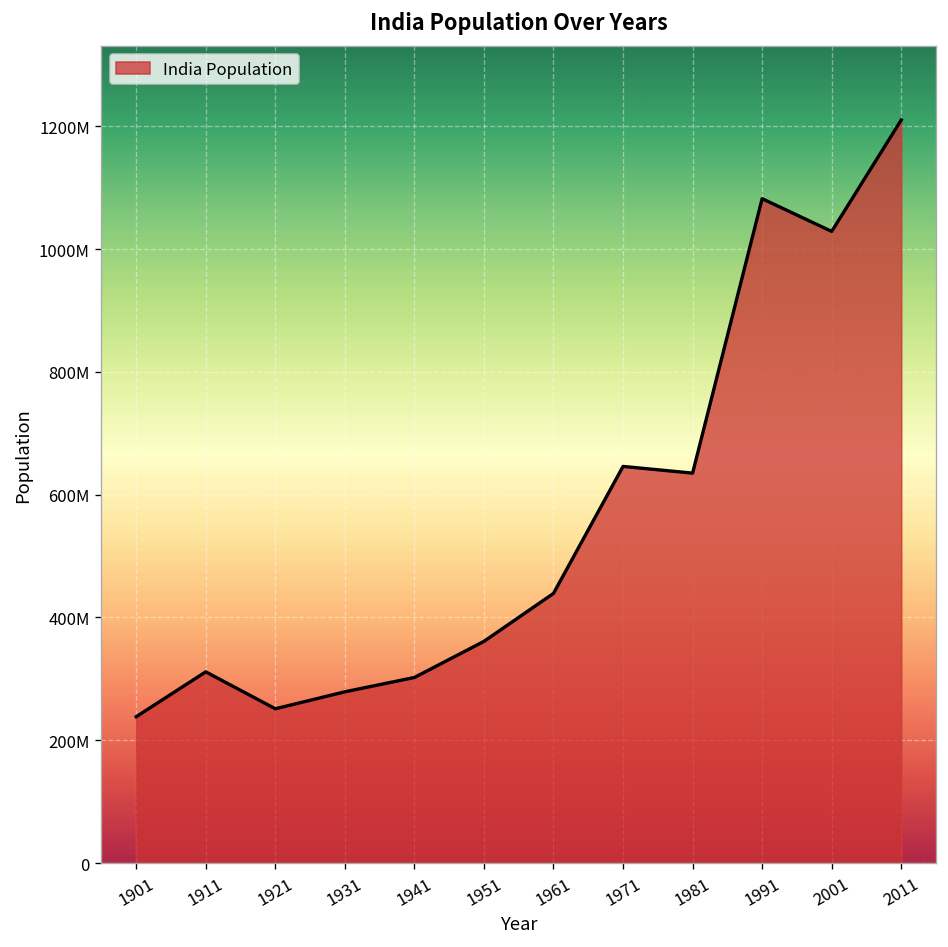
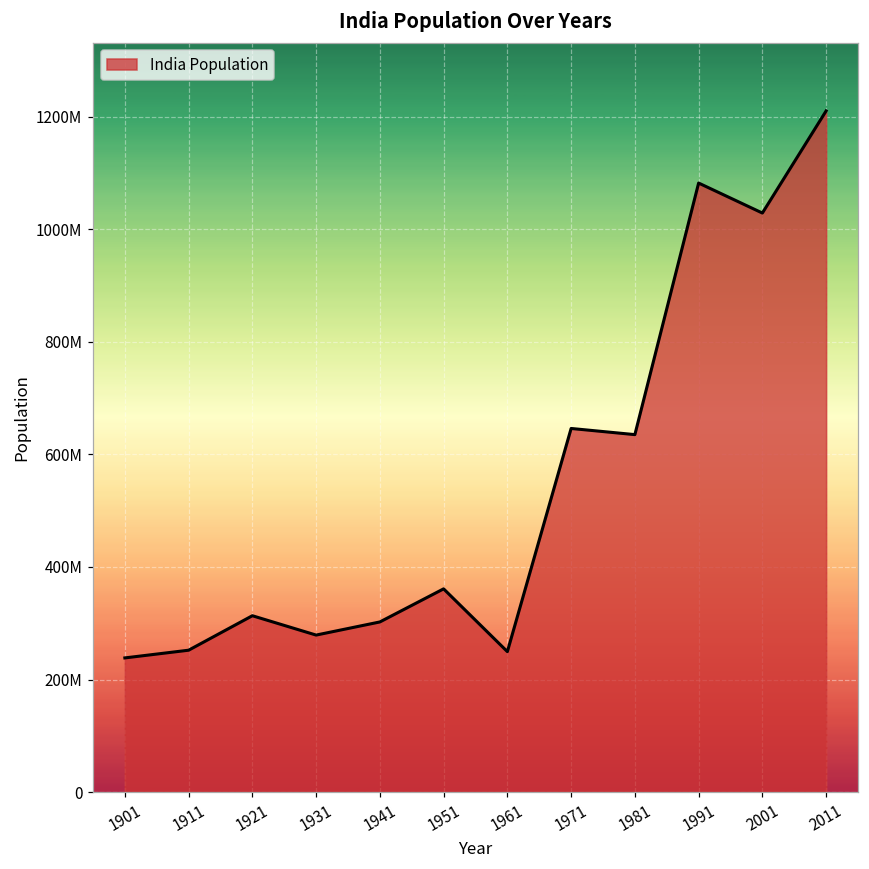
  {
    "1901": 240000000,
-   "1911": 310000000,
-   "1921": 250000000,
+   "1911": 250000000,
+   "1921": 310000000,
    "1931": 280000000,
    "1941": 300000000,
    "1951": 360000000,
-   "1961": 440000000,
+   "1961": 250000000,
    "1971": 650000000,
    "1981": 640000000,
    "1991": 1080000000,
    "2001": 1030000000,
    "2011": 1210000000
  }
